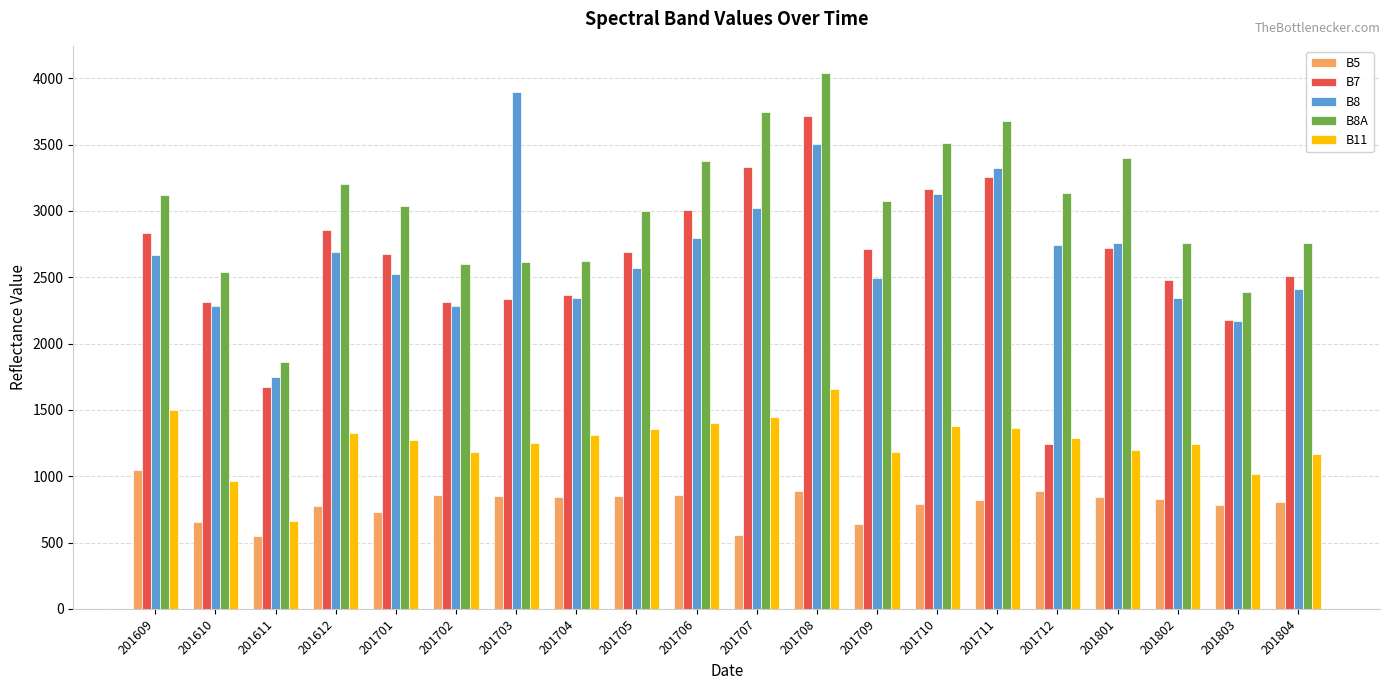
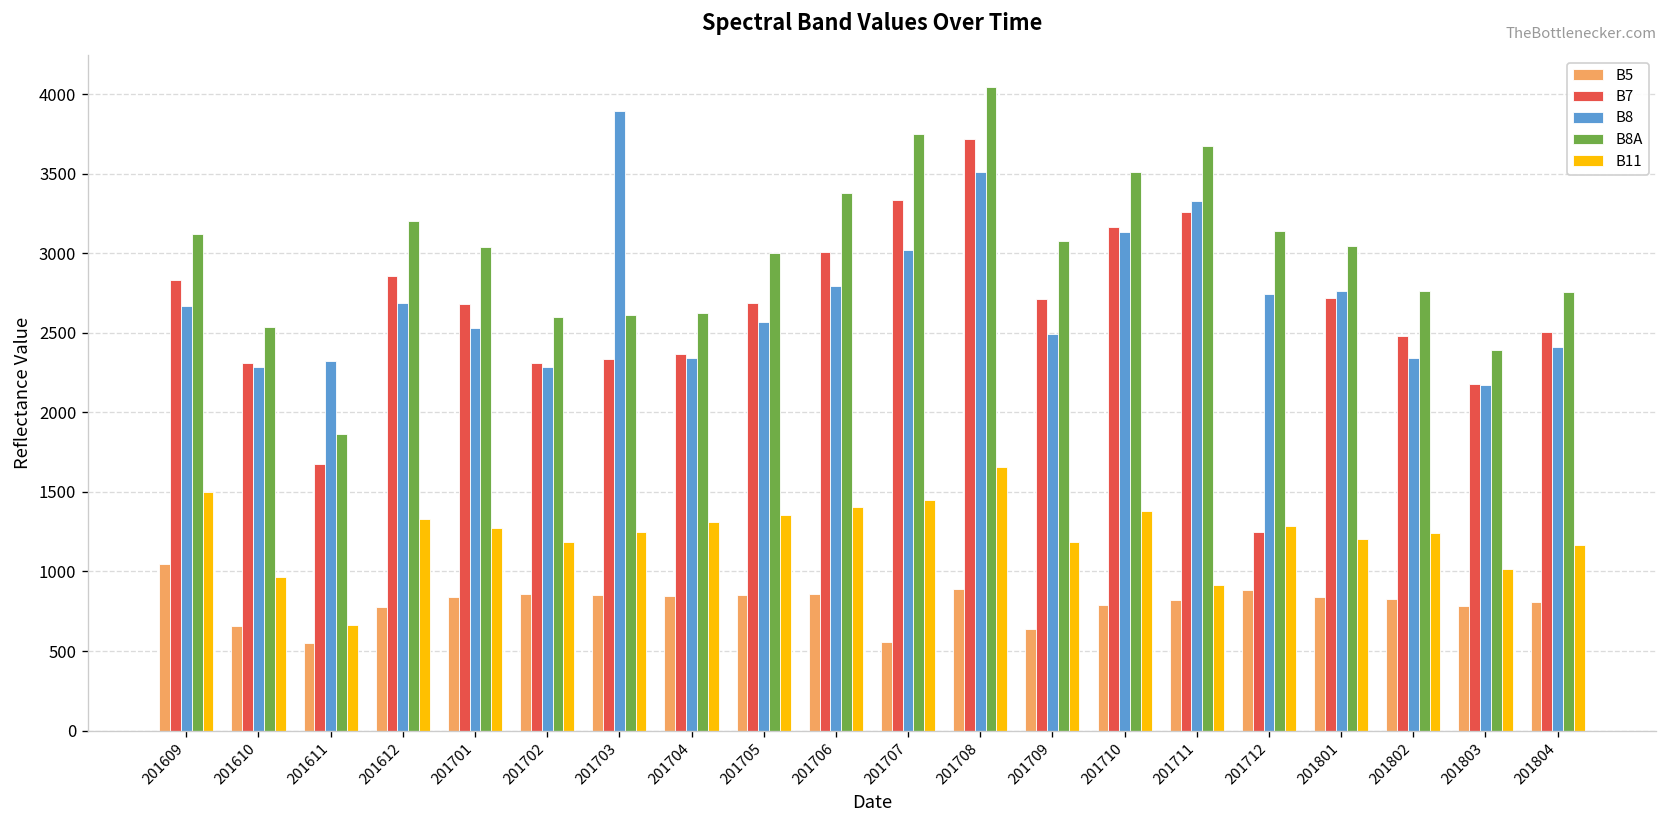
  {
    "B5": {
      "201609": 1050,
      "201610": 660,
      "201611": 550,
      "201612": 780,
-     "201701": 730,
+     "201701": 840,
      "201702": 860,
      "201703": 850,
      "201704": 850,
      "201705": 850,
      "201706": 860,
      "201707": 560,
      "201708": 890,
      "201709": 640,
      "201710": 790,
      "201711": 820,
      "201712": 890,
      "201801": 840,
      "201802": 830,
      "201803": 780,
      "201804": 810
    },
    "B7": {
      "201609": 2830,
      "201610": 2310,
      "201611": 1670,
      "201612": 2850,
      "201701": 2680,
      "201702": 2310,
      "201703": 2340,
      "201704": 2370,
      "201705": 2690,
      "201706": 3010,
      "201707": 3330,
      "201708": 3720,
      "201709": 2710,
      "201710": 3160,
      "201711": 3260,
      "201712": 1250,
      "201801": 2720,
      "201802": 2480,
      "201803": 2180,
      "201804": 2510
    },
    "B8": {
      "201609": 2670,
      "201610": 2290,
-     "201611": 1750,
+     "201611": 2320,
      "201612": 2690,
      "201701": 2530,
      "201702": 2290,
      "201703": 3890,
      "201704": 2340,
      "201705": 2570,
      "201706": 2800,
      "201707": 3020,
      "201708": 3510,
      "201709": 2490,
      "201710": 3130,
      "201711": 3330,
      "201712": 2740,
      "201801": 2760,
      "201802": 2340,
      "201803": 2170,
      "201804": 2410
    },
    "B8A": {
      "201609": 3120,
      "201610": 2540,
      "201611": 1860,
      "201612": 3200,
      "201701": 3040,
      "201702": 2600,
      "201703": 2610,
      "201704": 2630,
      "201705": 3000,
      "201706": 3380,
      "201707": 3750,
      "201708": 4040,
      "201709": 3080,
      "201710": 3510,
      "201711": 3680,
      "201712": 3140,
-     "201801": 3400,
+     "201801": 3040,
      "201802": 2760,
      "201803": 2390,
      "201804": 2760
    },
    "B11": {
      "201609": 1500,
      "201610": 970,
      "201611": 660,
      "201612": 1330,
      "201701": 1280,
      "201702": 1190,
      "201703": 1250,
      "201704": 1310,
      "201705": 1360,
      "201706": 1400,
      "201707": 1450,
      "201708": 1650,
      "201709": 1180,
      "201710": 1380,
-     "201711": 1370,
+     "201711": 910,
      "201712": 1290,
      "201801": 1200,
      "201802": 1240,
      "201803": 1010,
      "201804": 1170
    }
  }
